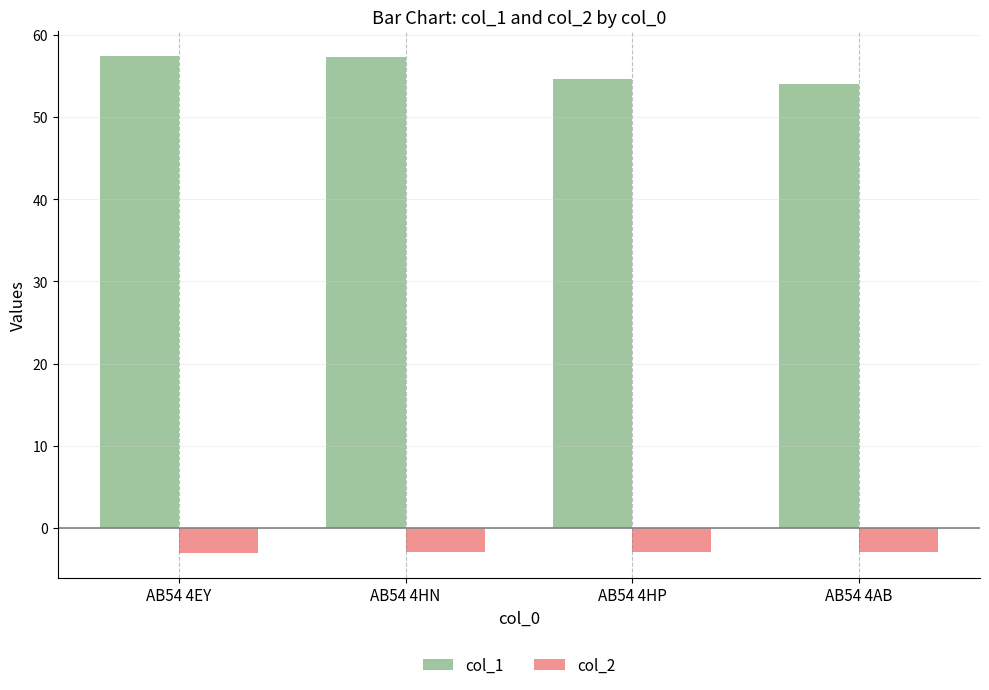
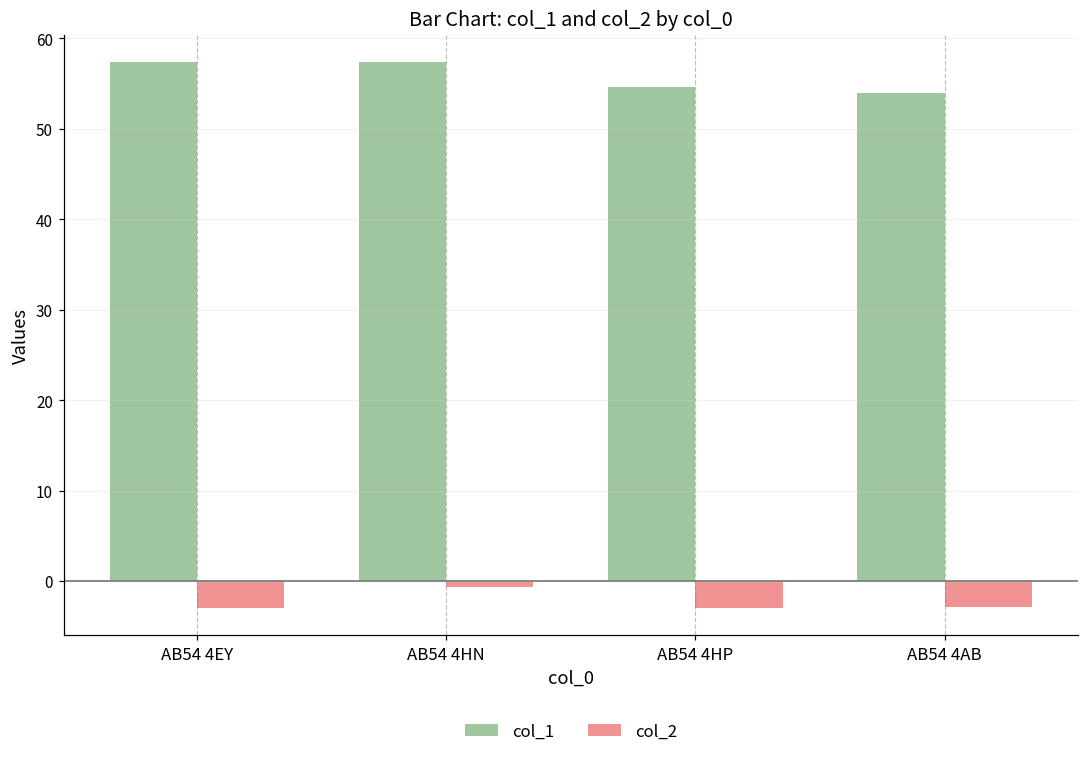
  {
    "col_1": {
      "AB54 4EY": 57,
      "AB54 4HN": 57,
      "AB54 4HP": 55,
      "AB54 4AB": 54
    },
    "col_2": {
      "AB54 4EY": -3,
-     "AB54 4HN": -3,
+     "AB54 4HN": -1,
      "AB54 4HP": -3,
      "AB54 4AB": -3
    }
  }
